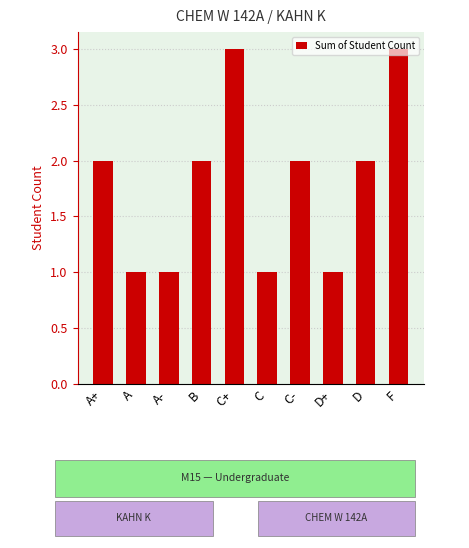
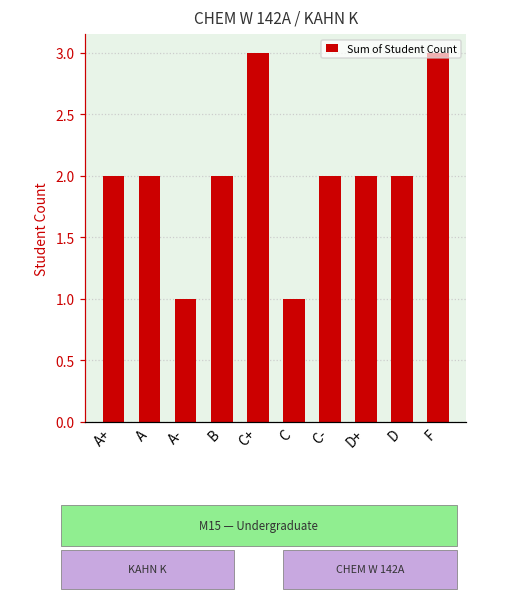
  {
    "A+": 2,
-   "A": 1,
+   "A": 2,
    "A-": 1,
    "B": 2,
    "C+": 3,
    "C": 1,
    "C-": 2,
-   "D+": 1,
+   "D+": 2,
    "D": 2
  }
